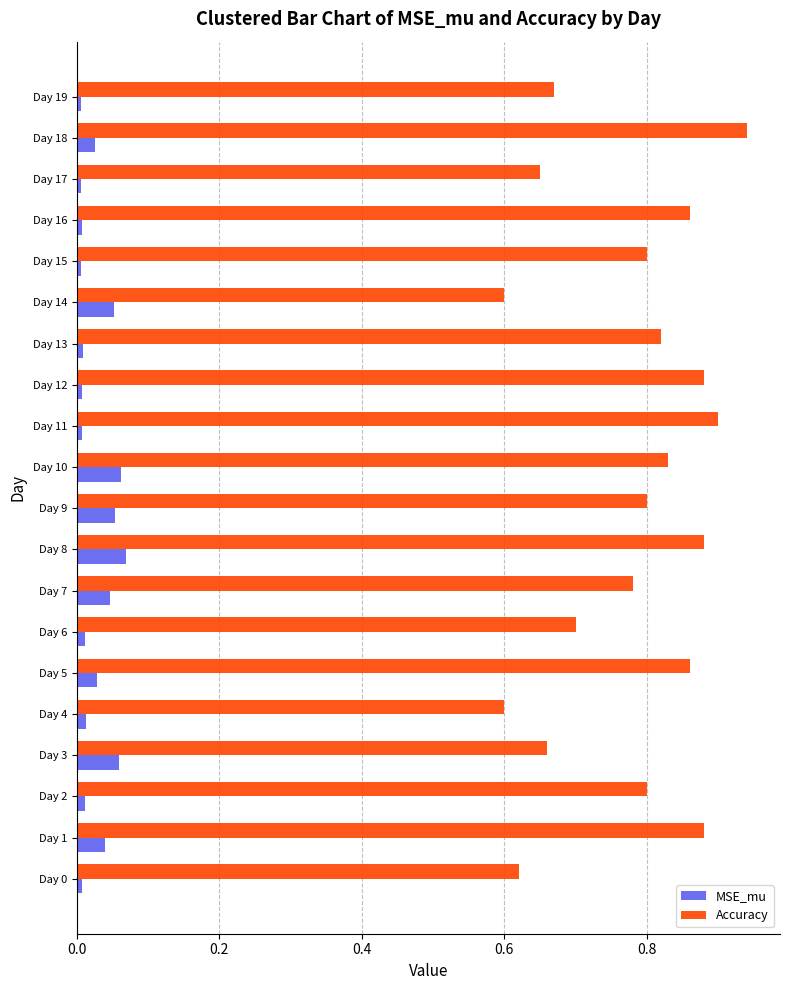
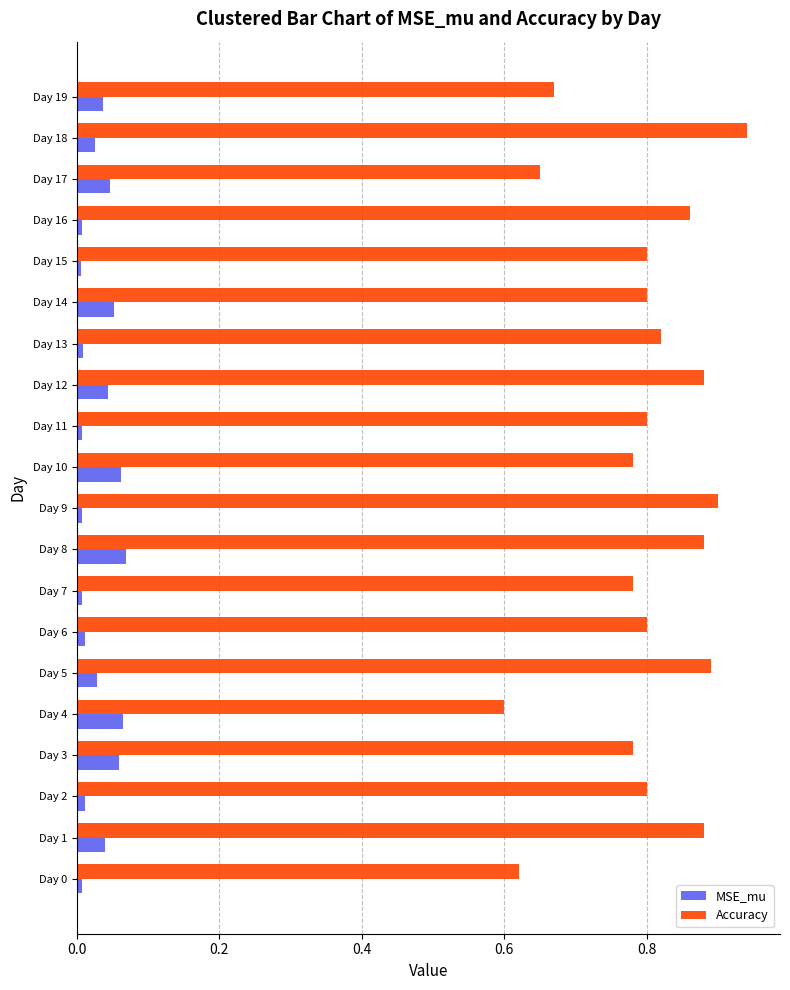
  {
    "MSE_mu": {
-     "Day 19": 0.01,
+     "Day 19": 0.04,
      "Day 18": 0.03,
-     "Day 17": 0.01,
+     "Day 17": 0.05,
      "Day 16": 0.01,
      "Day 15": 0.01,
      "Day 14": 0.05,
      "Day 13": 0.01,
-     "Day 12": 0.01,
+     "Day 12": 0.04,
      "Day 11": 0.01,
      "Day 10": 0.06,
-     "Day 9": 0.05,
+     "Day 9": 0.01,
      "Day 8": 0.07,
-     "Day 7": 0.05,
+     "Day 7": 0.01,
      "Day 6": 0.01,
      "Day 5": 0.03,
-     "Day 4": 0.01,
+     "Day 4": 0.07,
      "Day 3": 0.06,
      "Day 2": 0.01,
      "Day 1": 0.04,
      "Day 0": 0.01
    },
    "Accuracy": {
      "Day 19": 0.67,
      "Day 18": 0.94,
      "Day 17": 0.65,
      "Day 16": 0.86,
      "Day 15": 0.80,
-     "Day 14": 0.6,
+     "Day 14": 0.8,
      "Day 13": 0.82,
      "Day 12": 0.88,
-     "Day 11": 0.9,
-     "Day 10": 0.83,
-     "Day 9": 0.8,
+     "Day 11": 0.8,
+     "Day 10": 0.78,
+     "Day 9": 0.9,
      "Day 8": 0.88,
      "Day 7": 0.78,
-     "Day 6": 0.7,
-     "Day 5": 0.86,
+     "Day 6": 0.8,
+     "Day 5": 0.89,
      "Day 4": 0.60,
-     "Day 3": 0.66,
+     "Day 3": 0.78,
      "Day 2": 0.80,
      "Day 1": 0.88,
      "Day 0": 0.62
    }
  }
